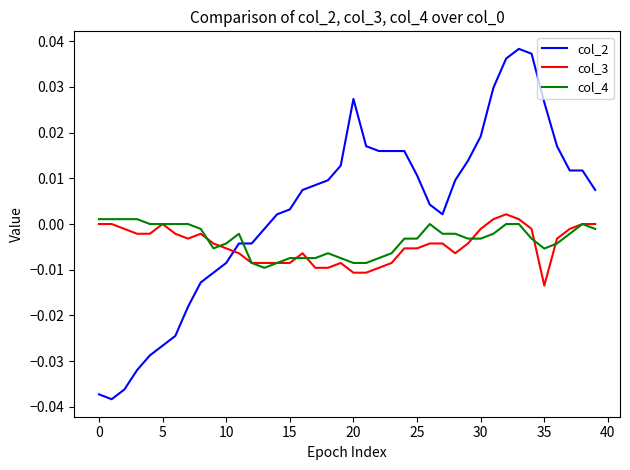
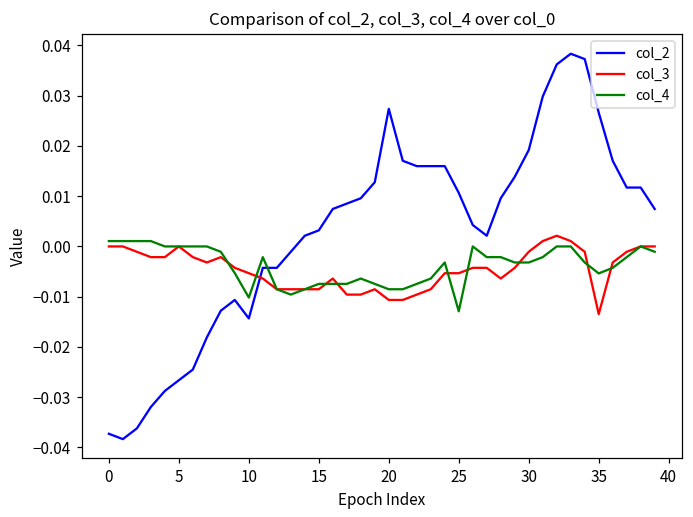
  {
    "col_2": {
      "0": -0.037,
      "5": -0.027,
-     "10": -0.009,
+     "10": -0.014,
      "15": 0.003,
      "20": 0.027,
      "25": 0.011,
      "30": 0.019,
      "35": 0.027
    },
    "col_3": {
      "0": 0.000,
      "10": -0.005,
      "15": -0.009,
      "20": -0.011,
      "25": -0.005,
      "30": -0.001,
      "35": -0.013
    },
    "col_4": {
      "0": 0.001,
-     "10": -0.004,
+     "10": -0.010,
      "15": -0.007,
      "20": -0.009,
-     "25": -0.003,
+     "25": -0.013,
      "30": -0.003,
      "35": -0.005
    }
  }
